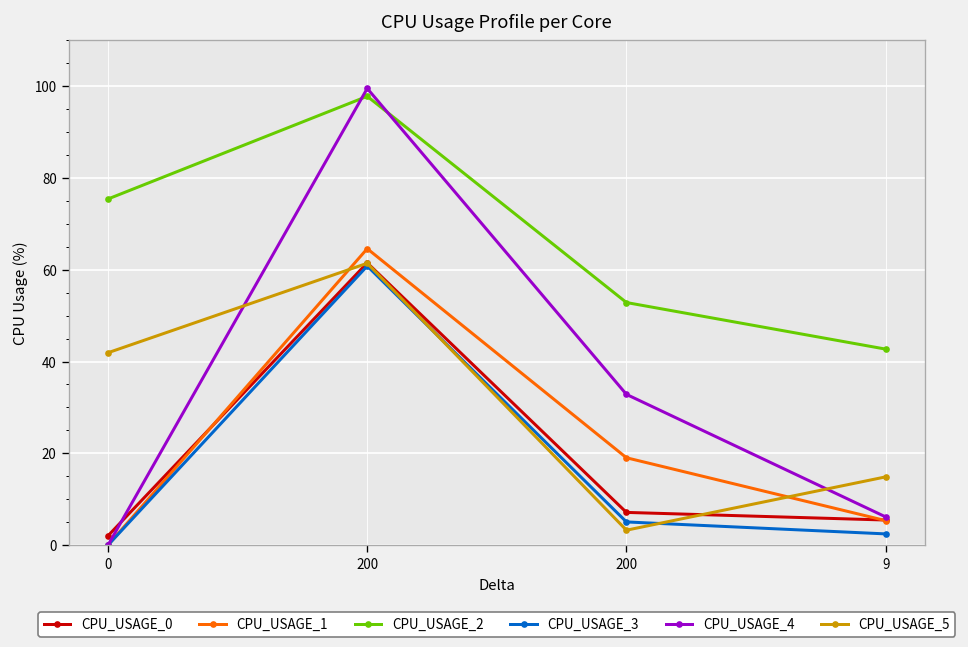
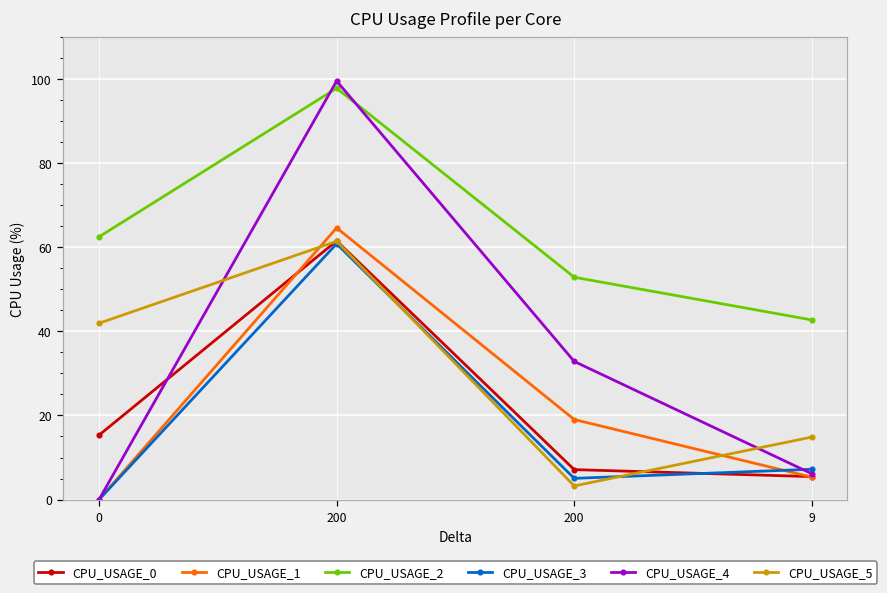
  {
    "CPU_USAGE_0": {
-     "0": 2
+     "0": 15
    },
    "CPU_USAGE_2": {
-     "0": 75,
+     "0": 62,
      "9": 43
    },
    "CPU_USAGE_3": {
-     "9": 2
+     "9": 7
    },
    "CPU_USAGE_4": {
      "9": 6
    },
    "CPU_USAGE_5": {
      "0": 42,
      "9": 15
    }
  }
